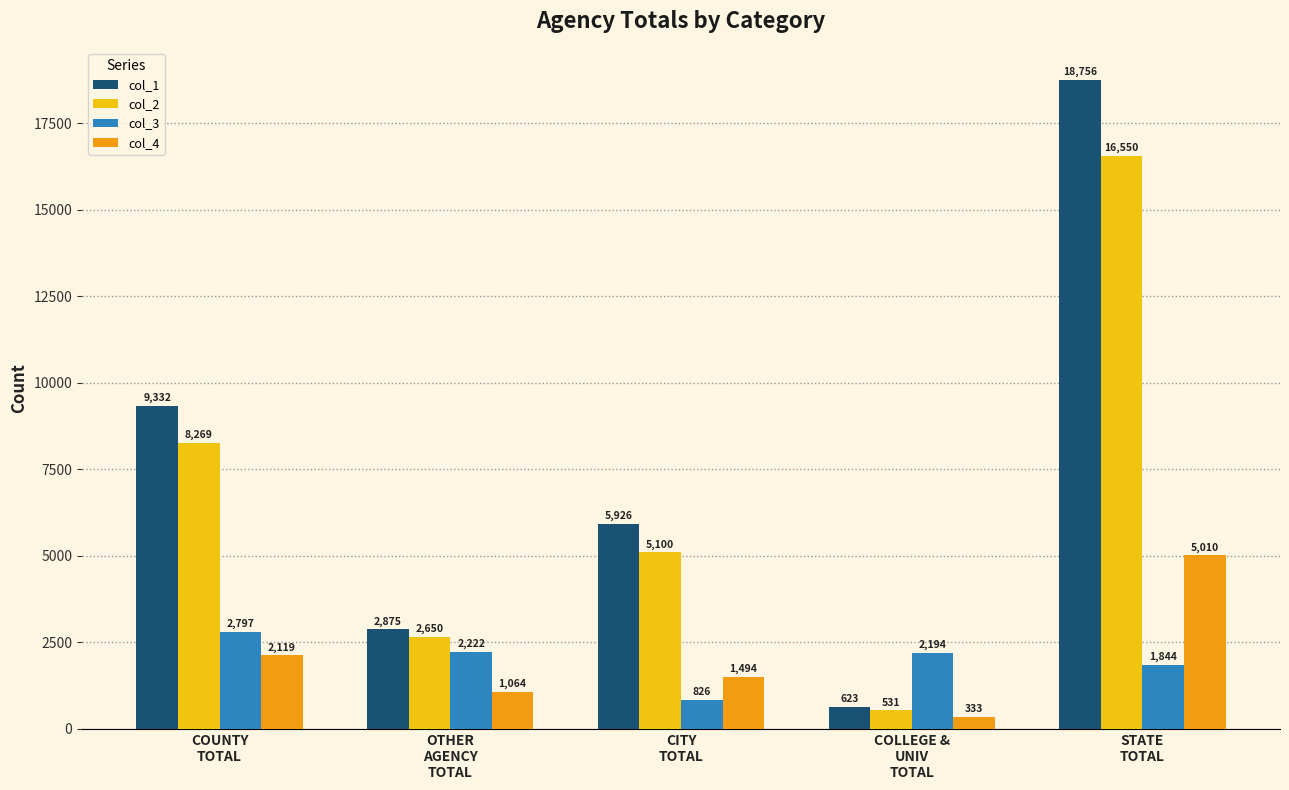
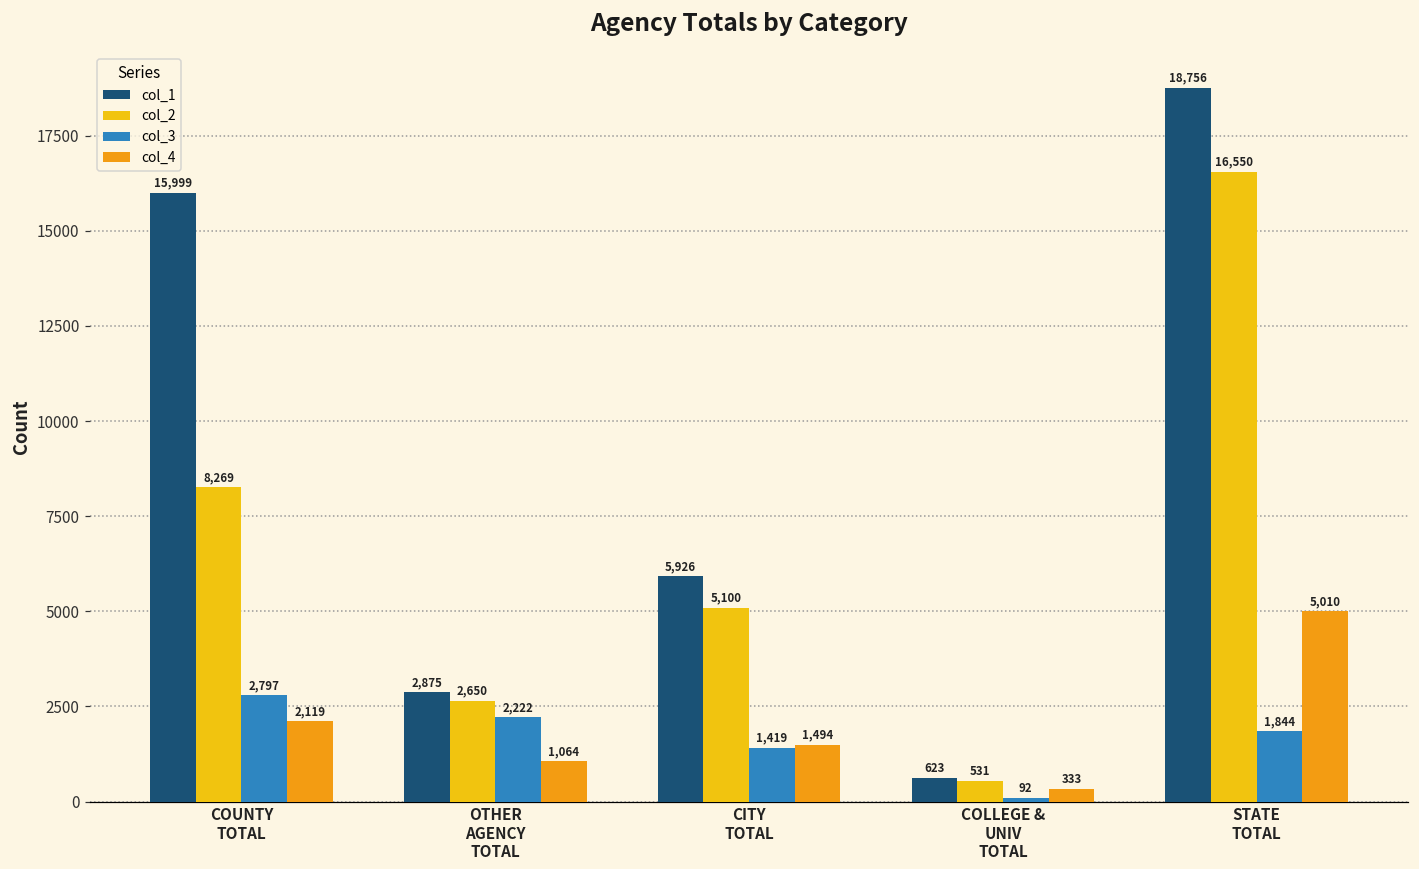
  {
    "col_1": {
-     "COUNTY TOTAL": "9,332",
+     "COUNTY TOTAL": "15,999",
      "OTHER AGENCY TOTAL": "2,875",
      "CITY TOTAL": "5,926",
      "COLLEGE & UNIV TOTAL": "623",
      "STATE TOTAL": "18,756"
    },
    "col_3": {
-     "CITY TOTAL": "826",
-     "COLLEGE & UNIV TOTAL": "2,194",
+     "CITY TOTAL": "1,419",
+     "COLLEGE & UNIV TOTAL": "92",
      "STATE TOTAL": "1,844"
    }
  }
